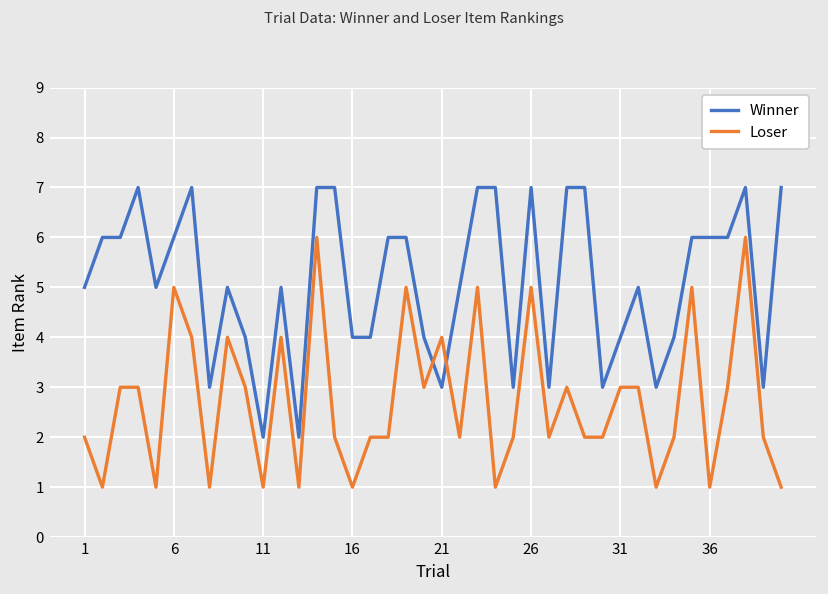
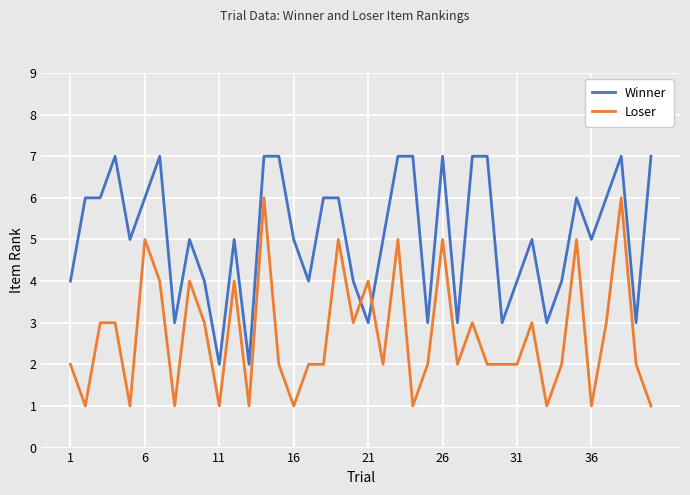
  {
    "Winner": {
-     "1": 5,
+     "1": 4,
      "6": 6,
      "11": 2,
-     "16": 4,
+     "16": 5,
      "21": 3,
      "26": 7,
      "31": 4,
-     "36": 6
+     "36": 5
    },
    "Loser": {
      "1": 2,
      "6": 5,
      "11": 1,
      "16": 1,
      "21": 4,
      "26": 5,
-     "31": 3,
+     "31": 2,
      "36": 1
    }
  }
